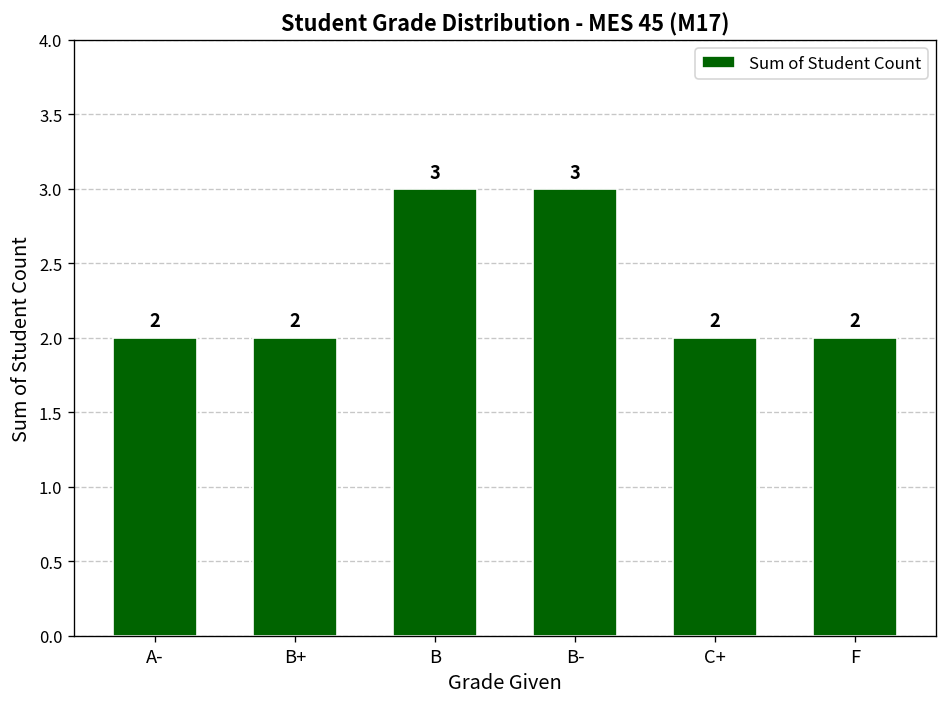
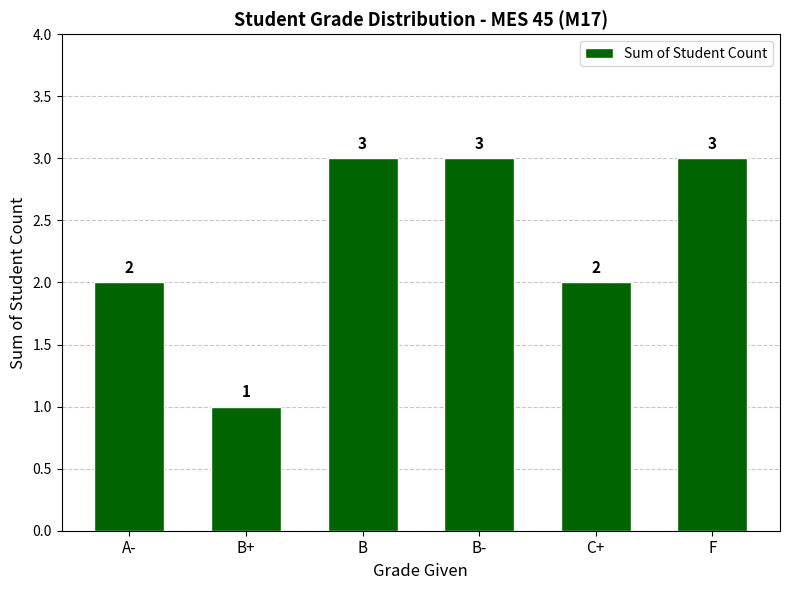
  {
    "A-": 2,
-   "B+": 2,
+   "B+": 1,
    "B": 3,
    "B-": 3,
    "C+": 2,
-   "F": 2
+   "F": 3
  }
